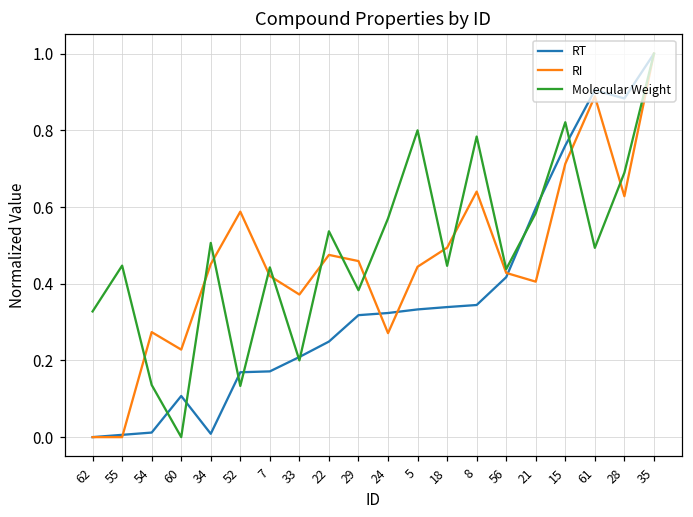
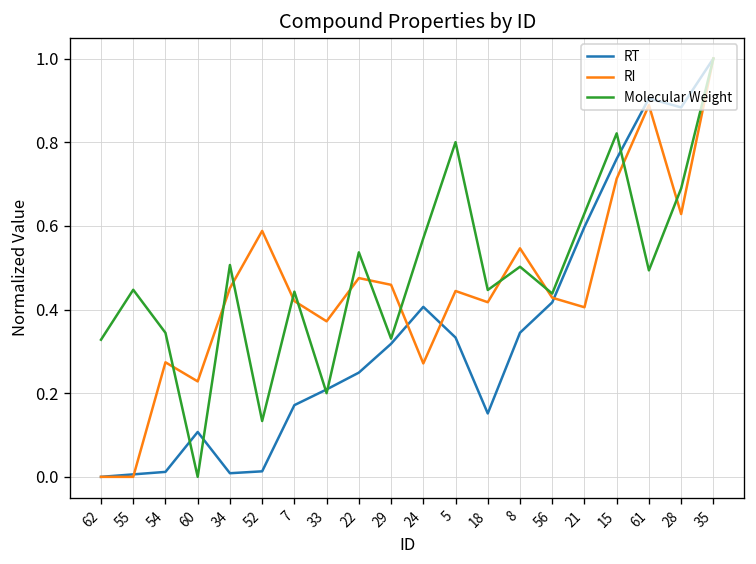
  {
    "RT": {
      "54": 0.01,
      "60": 0.11,
      "34": 0.01,
-     "52": 0.17,
+     "52": 0.01,
      "7": 0.17,
      "33": 0.21,
      "22": 0.25,
      "29": 0.32,
-     "24": 0.32,
+     "24": 0.41,
      "5": 0.33,
-     "18": 0.34,
+     "18": 0.15,
      "8": 0.34,
      "56": 0.42,
      "21": 0.60,
      "15": 0.76,
      "28": 0.88
    },
    "RI": {
      "54": 0.27,
      "60": 0.23,
      "34": 0.45,
      "52": 0.59,
      "7": 0.42,
      "33": 0.37,
      "22": 0.48,
      "29": 0.46,
      "24": 0.27,
      "5": 0.44,
-     "18": 0.49,
-     "8": 0.64,
+     "18": 0.42,
+     "8": 0.55,
      "56": 0.43,
      "21": 0.41,
      "15": 0.71,
      "61": 0.89,
      "28": 0.63
    },
    "Molecular Weight": {
      "62": 0.33,
      "55": 0.45,
-     "54": 0.14,
+     "54": 0.34,
      "60": 0.00,
      "34": 0.51,
      "52": 0.13,
      "7": 0.44,
      "33": 0.20,
      "22": 0.54,
-     "29": 0.38,
+     "29": 0.33,
      "24": 0.57,
      "5": 0.80,
      "18": 0.45,
-     "8": 0.78,
+     "8": 0.50,
      "56": 0.44,
-     "21": 0.58,
+     "21": 0.63,
      "15": 0.82,
      "61": 0.49,
      "28": 0.69
    }
  }
